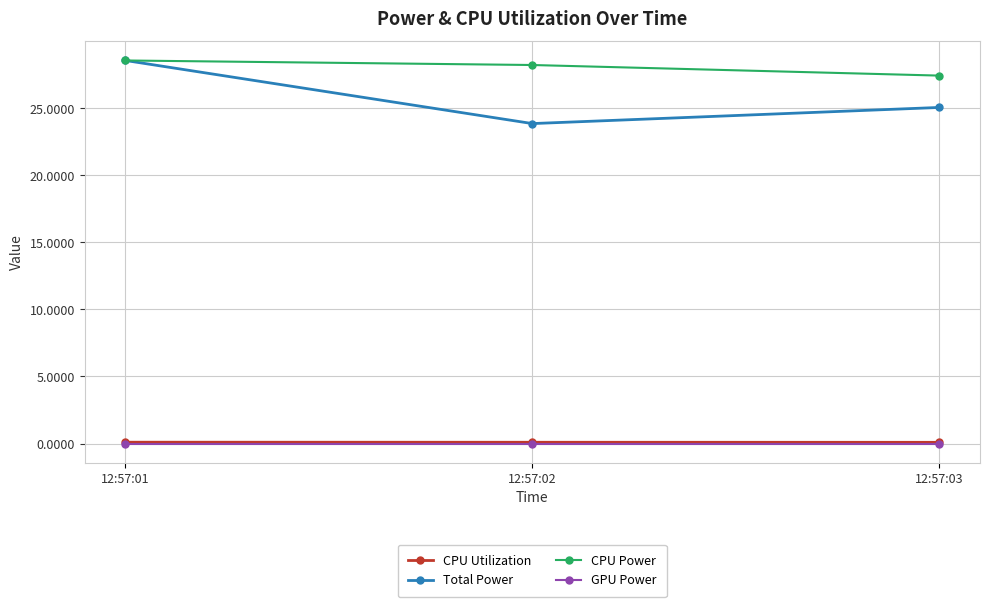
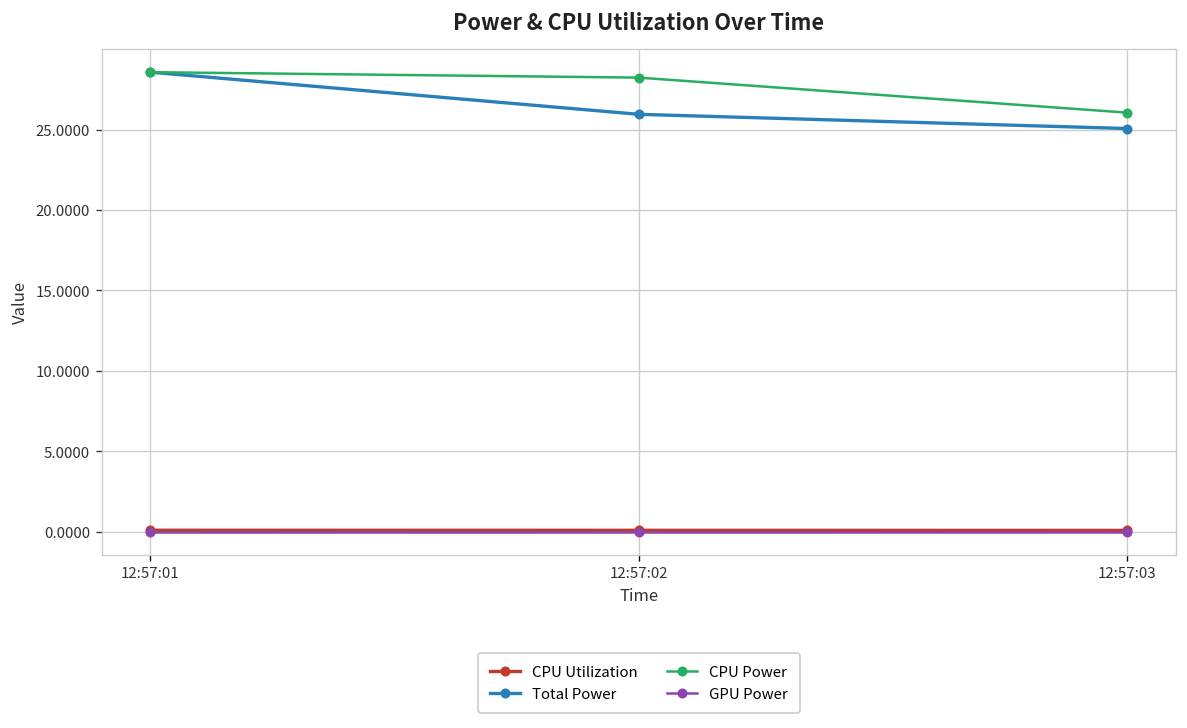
  {
    "Total Power": {
-     "12:57:02": 23.9,
+     "12:57:02": 26.0,
      "12:57:03": 25.1
    },
    "CPU Power": {
      "12:57:02": 28.2,
-     "12:57:03": 27.4
+     "12:57:03": 26.1
    }
  }
